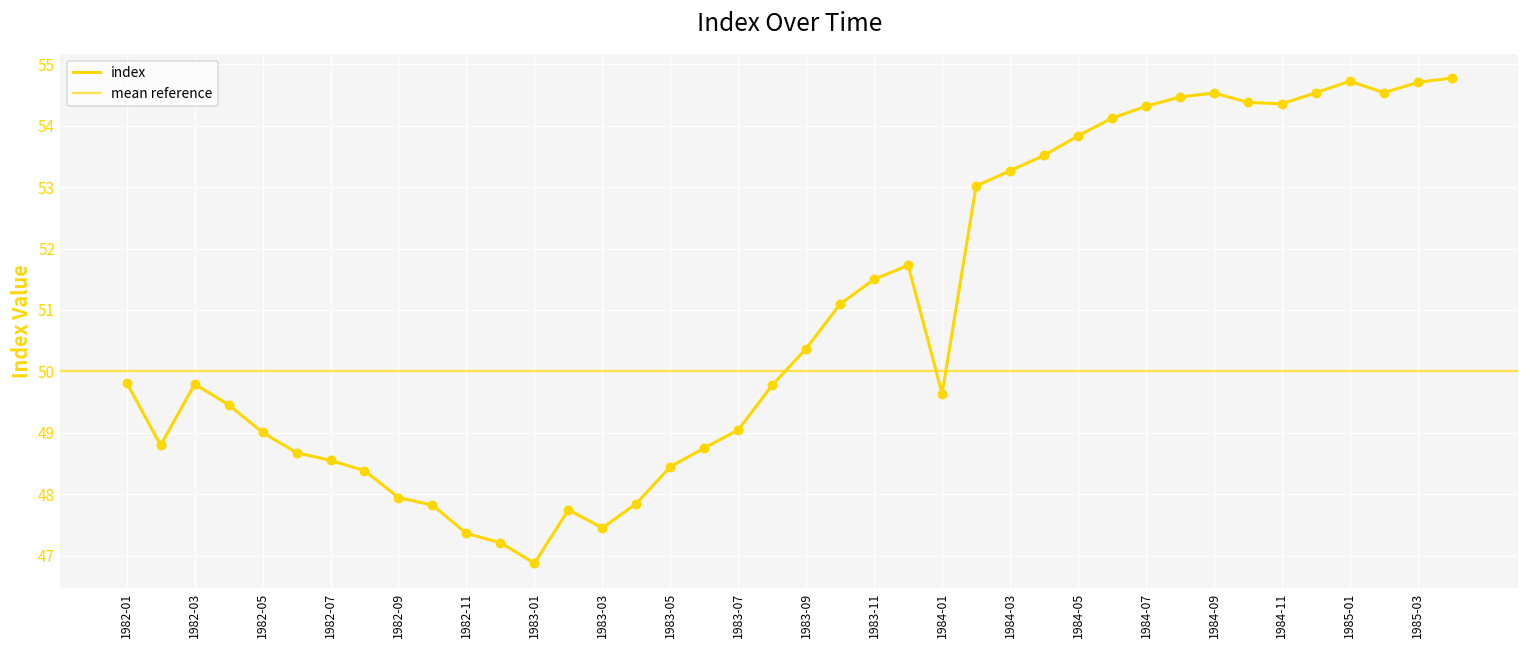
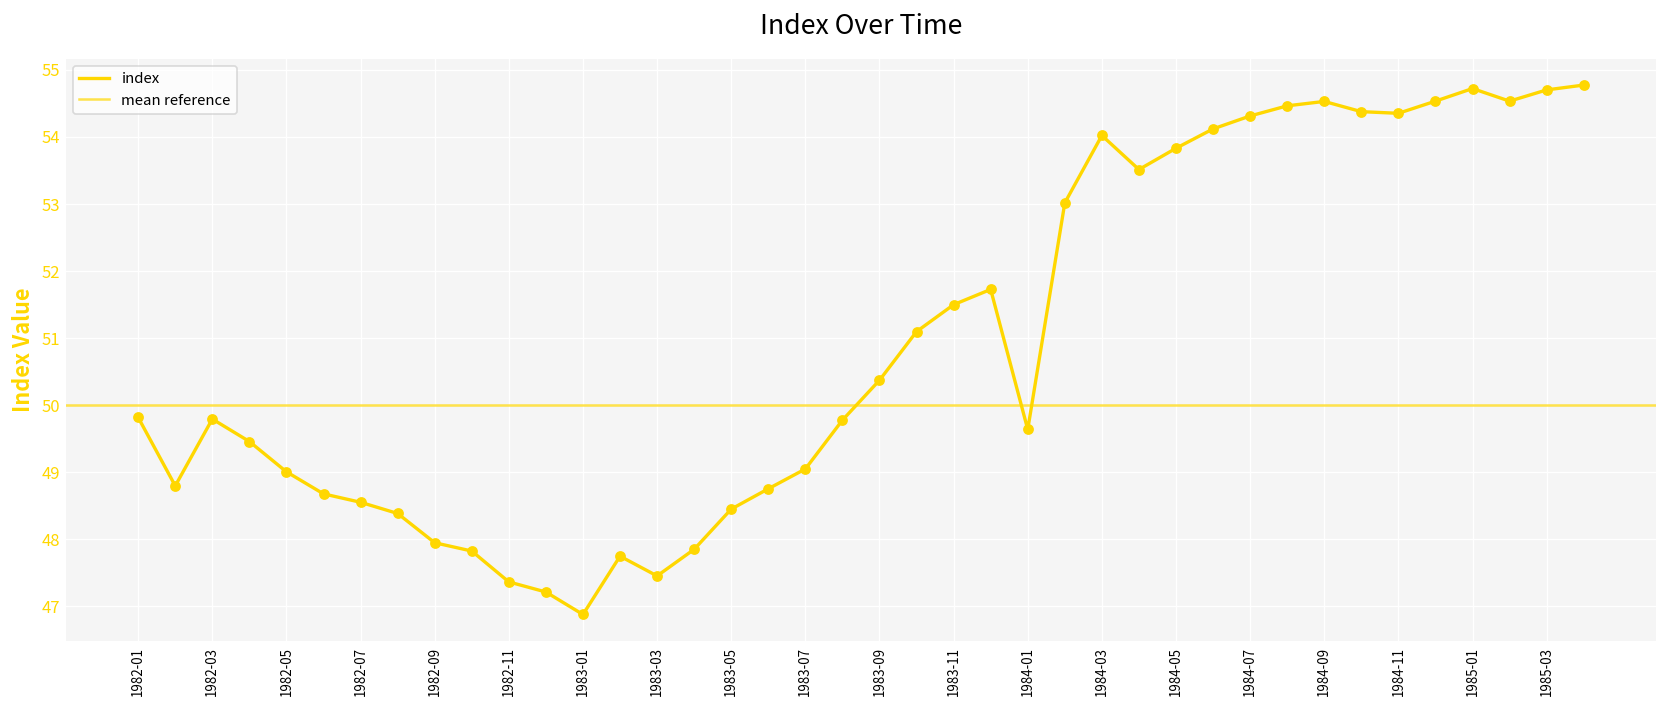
  {
    "1982-01": 49.8,
    "1982-03": 49.8,
    "1982-05": 49.0,
    "1982-07": 48.6,
    "1982-09": 47.9,
    "1982-11": 47.4,
    "1983-01": 46.9,
    "1983-03": 47.5,
    "1983-05": 48.5,
    "1983-07": 49.0,
    "1983-09": 50.4,
    "1983-11": 51.5,
    "1984-01": 49.6,
-   "1984-03": 53.3,
+   "1984-03": 54.0,
    "1984-05": 53.8,
    "1984-07": 54.3,
    "1984-09": 54.5,
    "1984-11": 54.4,
    "1985-01": 54.7,
    "1985-03": 54.7
  }
